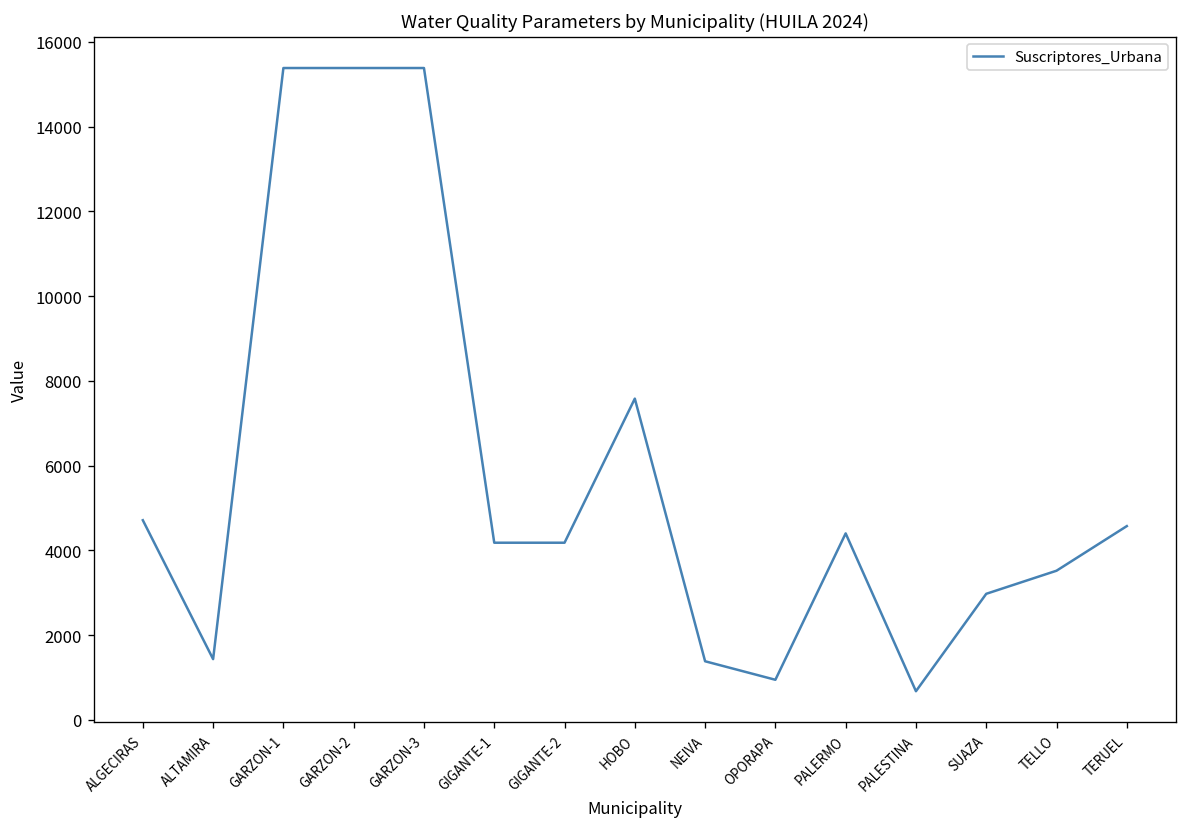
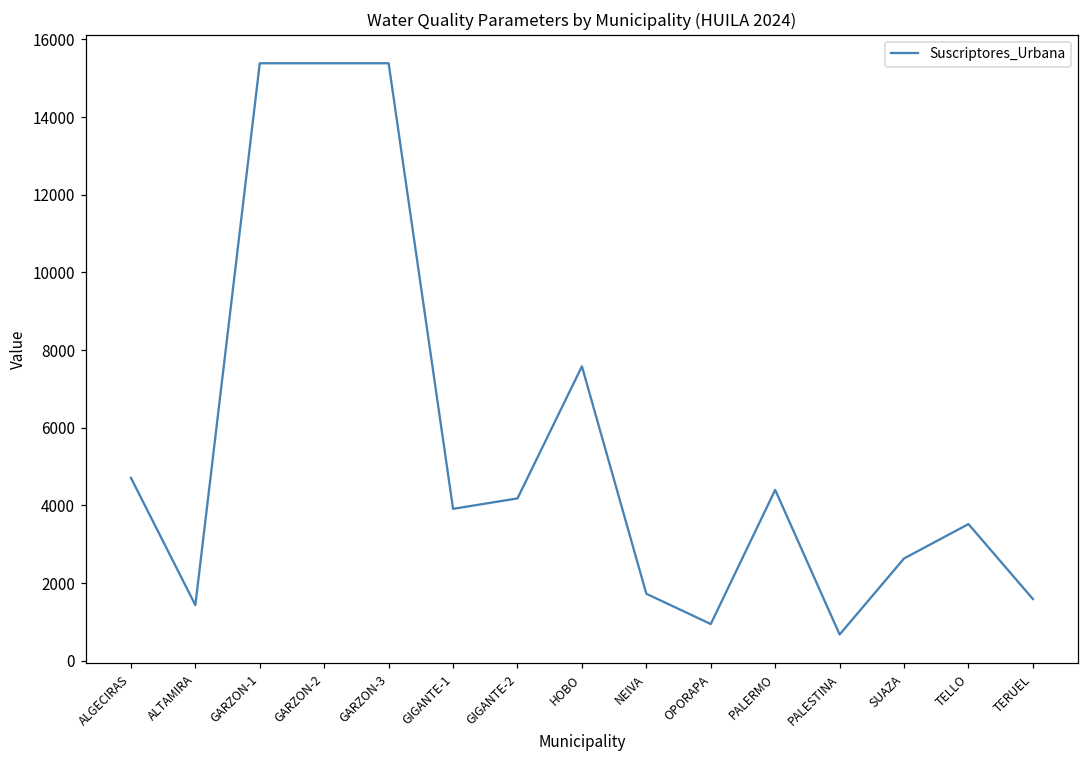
  {
    "ALGECIRAS": 4700,
    "ALTAMIRA": 1400,
    "GARZON-1": 15400,
    "GARZON-2": 15400,
    "GARZON-3": 15400,
-   "GIGANTE-1": 4200,
+   "GIGANTE-1": 3900,
    "GIGANTE-2": 4200,
    "HOBO": 7600,
-   "NEIVA": 1400,
+   "NEIVA": 1700,
    "OPORAPA": 900,
    "PALERMO": 4400,
    "PALESTINA": 700,
-   "SUAZA": 3000,
+   "SUAZA": 2600,
    "TELLO": 3500,
-   "TERUEL": 4600
+   "TERUEL": 1600
  }
